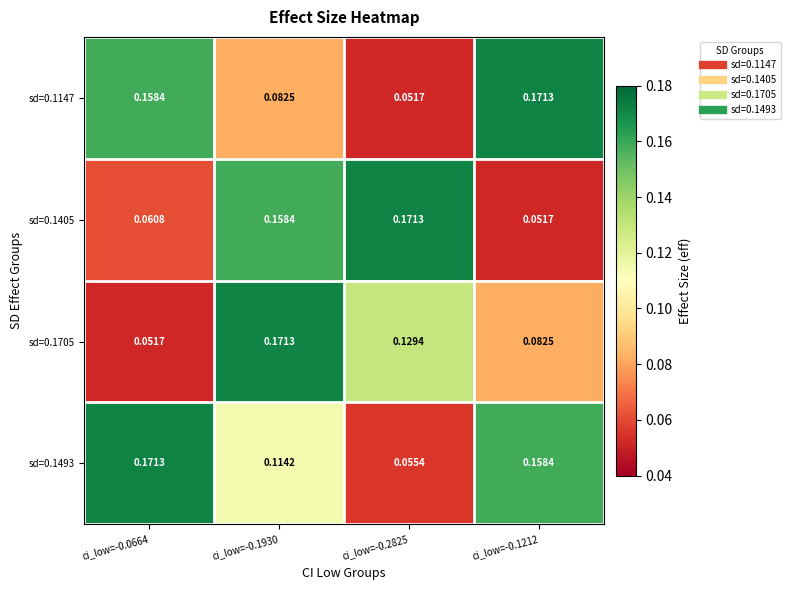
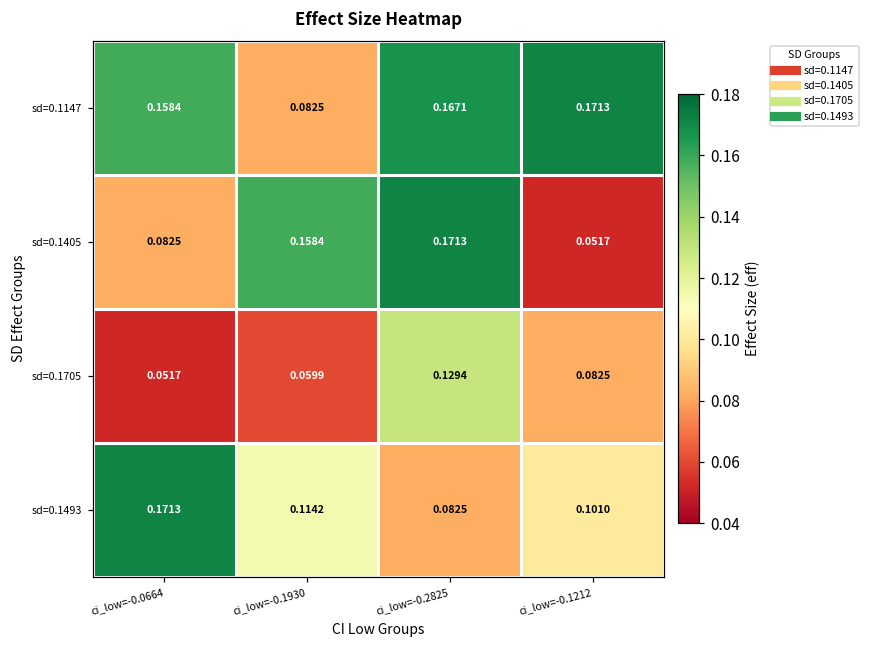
  {
    "sd=0.1147": {
      "ci_low=-0.0664": 0.1584,
      "ci_low=-0.1930": 0.0825,
-     "ci_low=-0.2825": 0.0517,
+     "ci_low=-0.2825": 0.1671,
      "ci_low=-0.1212": 0.1713
    },
    "sd=0.1405": {
-     "ci_low=-0.0664": 0.0608,
+     "ci_low=-0.0664": 0.0825,
      "ci_low=-0.1930": 0.1584,
      "ci_low=-0.2825": 0.1713,
      "ci_low=-0.1212": 0.0517
    },
    "sd=0.1705": {
      "ci_low=-0.0664": 0.0517,
-     "ci_low=-0.1930": 0.1713,
+     "ci_low=-0.1930": 0.0599,
      "ci_low=-0.2825": 0.1294,
      "ci_low=-0.1212": 0.0825
    },
    "sd=0.1493": {
      "ci_low=-0.0664": 0.1713,
      "ci_low=-0.1930": 0.1142,
-     "ci_low=-0.2825": 0.0554,
-     "ci_low=-0.1212": 0.1584
+     "ci_low=-0.2825": 0.0825,
+     "ci_low=-0.1212": 0.1010
    }
  }
